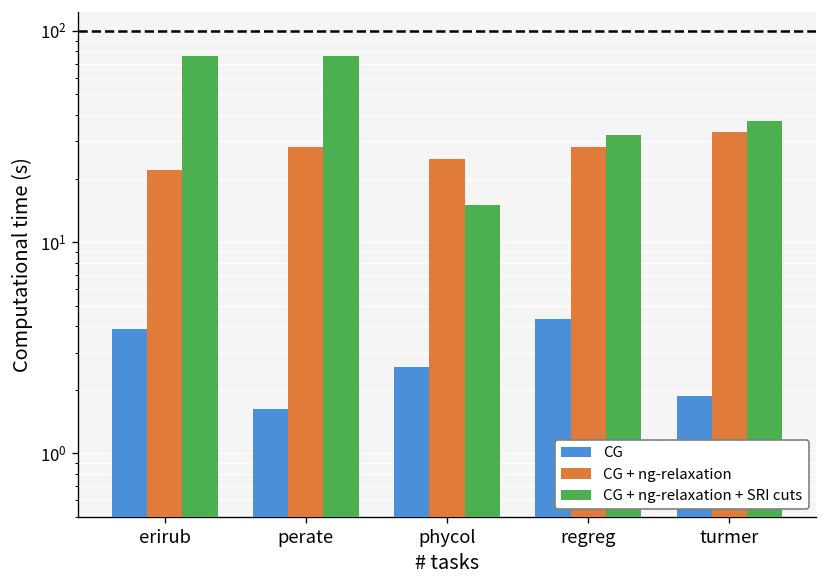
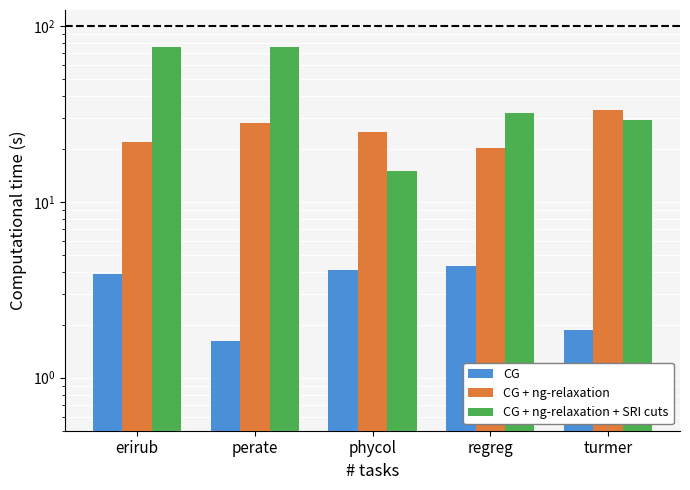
  {
    "CG": {
      "erirub": 3.9,
      "perate": 1.6,
-     "phycol": 2.6,
+     "phycol": 4.1,
      "regreg": 4.3,
      "turmer": 1.9
    },
    "CG + ng-relaxation": {
      "erirub": 22,
      "perate": 28,
      "phycol": 25,
-     "regreg": 28,
+     "regreg": 20,
      "turmer": 33
    },
    "CG + ng-relaxation + SRI cuts": {
      "erirub": 76,
      "perate": 76,
      "phycol": 15,
      "regreg": 32,
-     "turmer": 37
+     "turmer": 29
    }
  }
